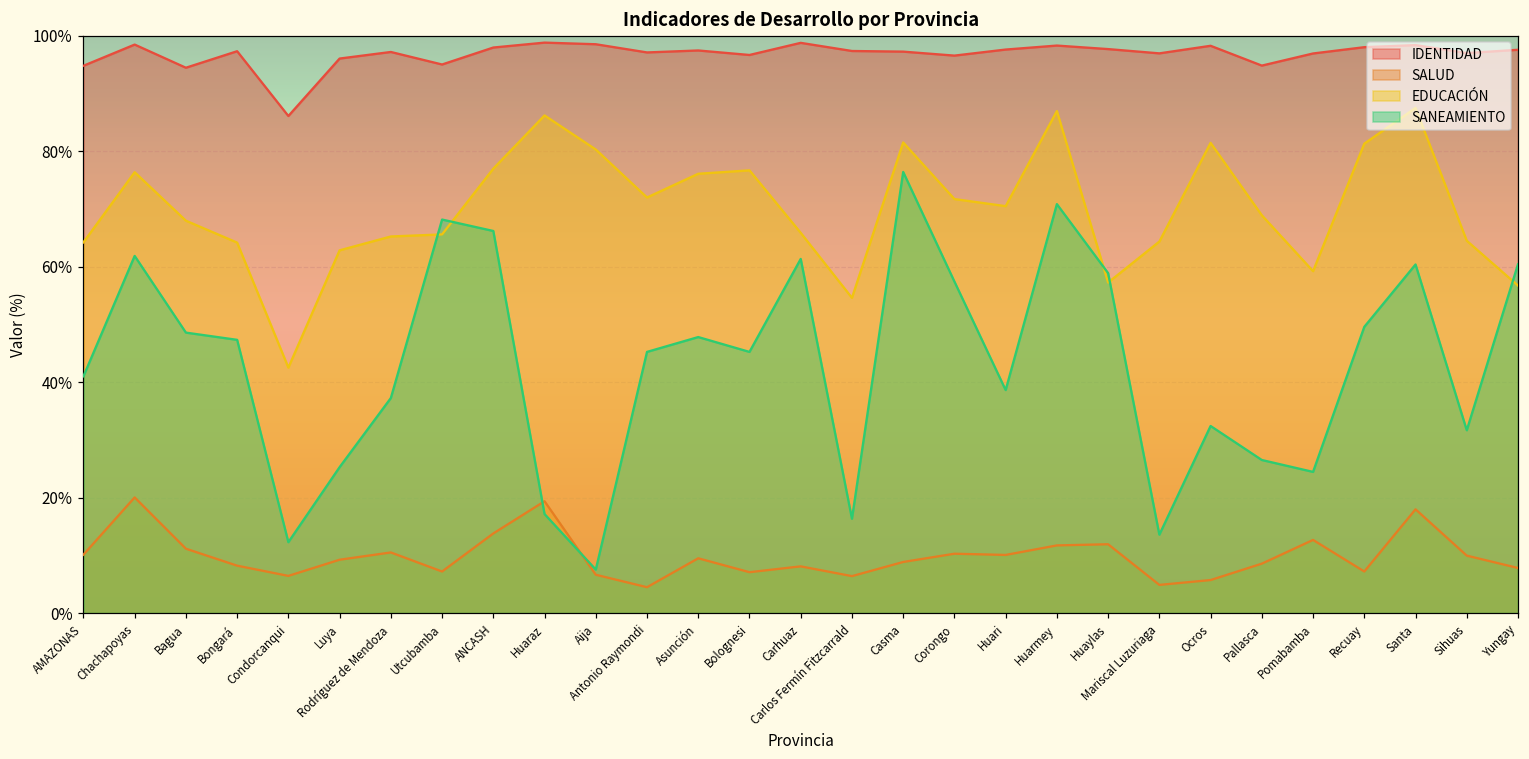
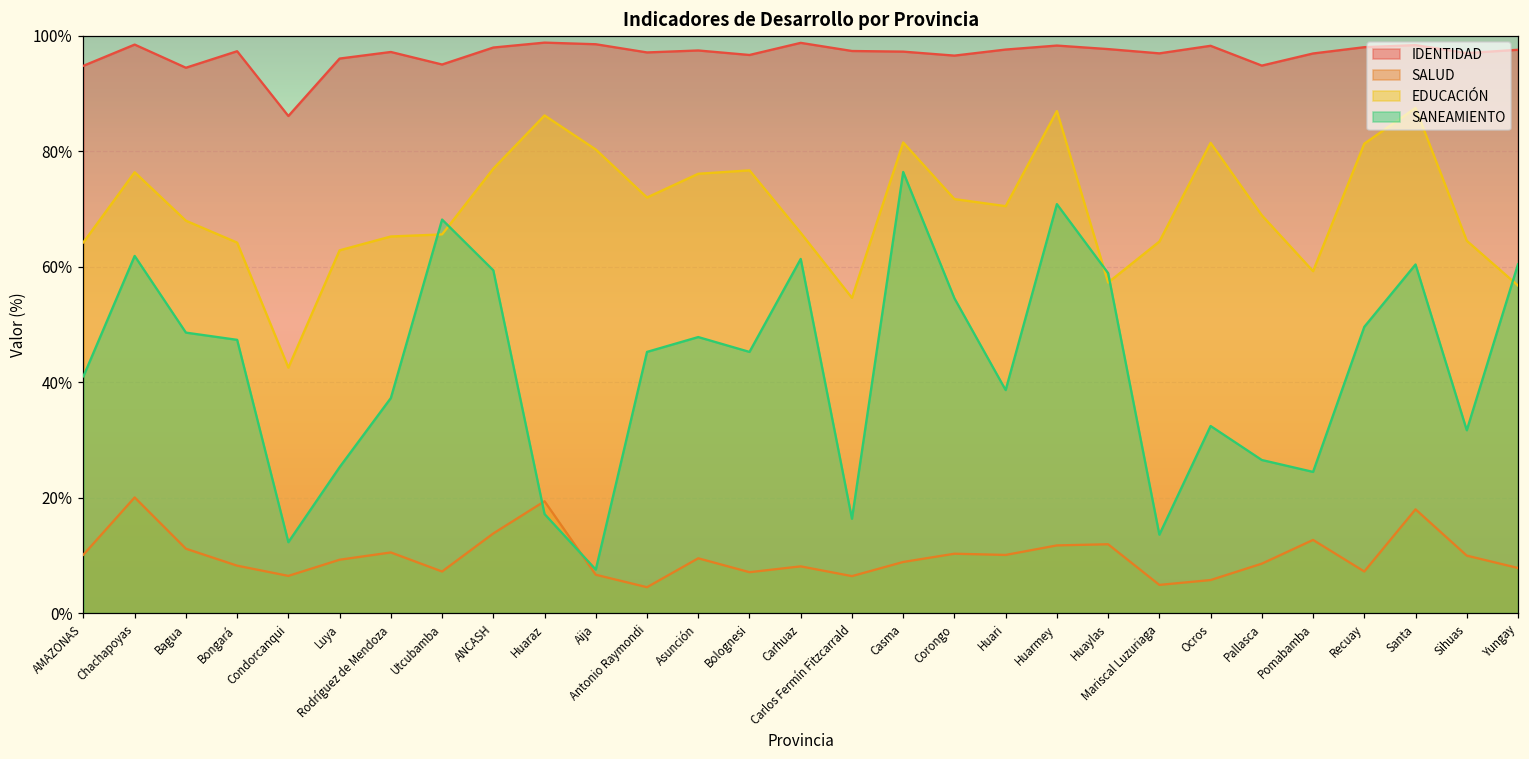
  {
    "SANEAMIENTO": {
      "AMAZONAS": "41%",
      "Chachapoyas": "62%",
      "Bagua": "49%",
      "Bongará": "47%",
      "Condorcanqui": "12%",
      "Luya": "25%",
      "Rodríguez de Mendoza": "37%",
      "Utcubamba": "68%",
-     "ANCASH": "66%",
+     "ANCASH": "59%",
      "Huaraz": "17%",
      "Aija": "8%",
      "Antonio Raymondi": "45%",
      "Asunción": "48%",
      "Bolognesi": "45%",
      "Carhuaz": "61%",
      "Carlos Fermín Fitzcarrald": "16%",
      "Casma": "76%",
-     "Corongo": "57%",
+     "Corongo": "55%",
      "Huari": "39%",
      "Huarmey": "71%",
      "Huaylas": "59%",
      "Mariscal Luzuriaga": "14%",
      "Ocros": "32%",
      "Pallasca": "27%",
      "Pomabamba": "24%",
      "Recuay": "50%",
      "Santa": "60%",
      "Sihuas": "32%",
      "Yungay": "60%"
    }
  }
